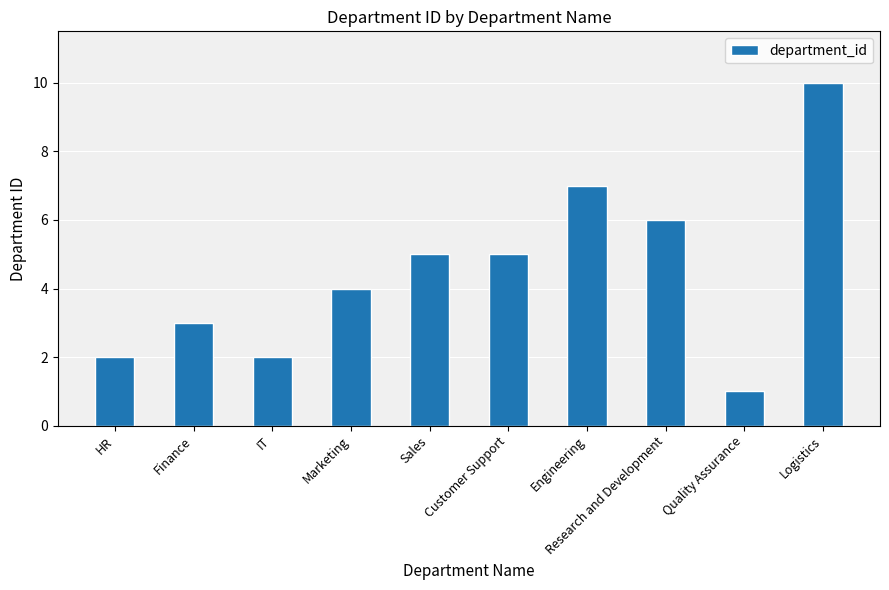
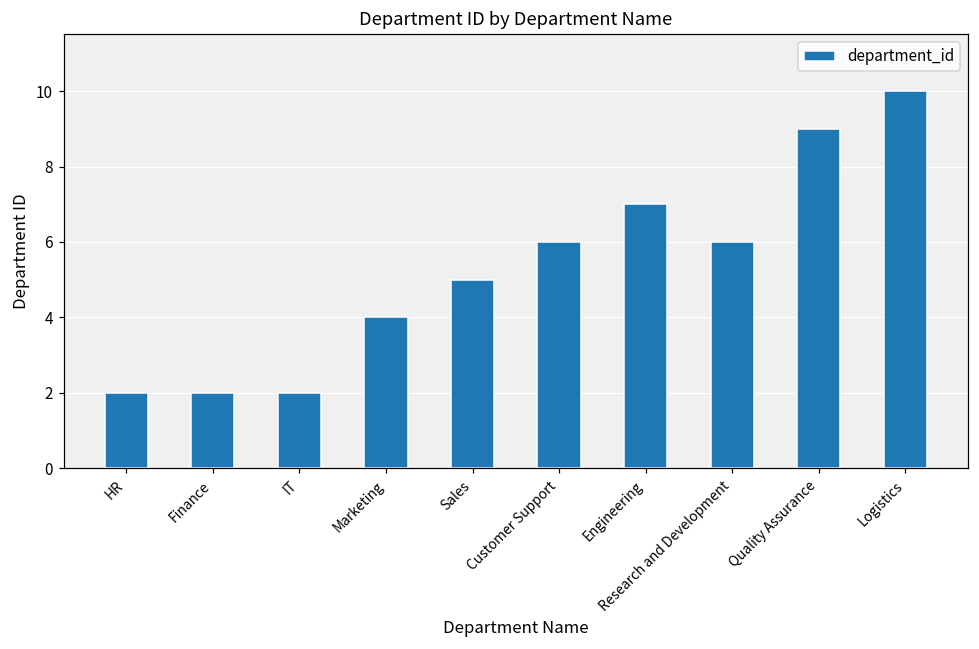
  {
    "HR": 2,
-   "Finance": 3,
+   "Finance": 2,
    "IT": 2,
    "Marketing": 4,
    "Sales": 5,
-   "Customer Support": 5,
+   "Customer Support": 6,
    "Engineering": 7,
    "Research and Development": 6,
-   "Quality Assurance": 1,
+   "Quality Assurance": 9,
    "Logistics": 10
  }
